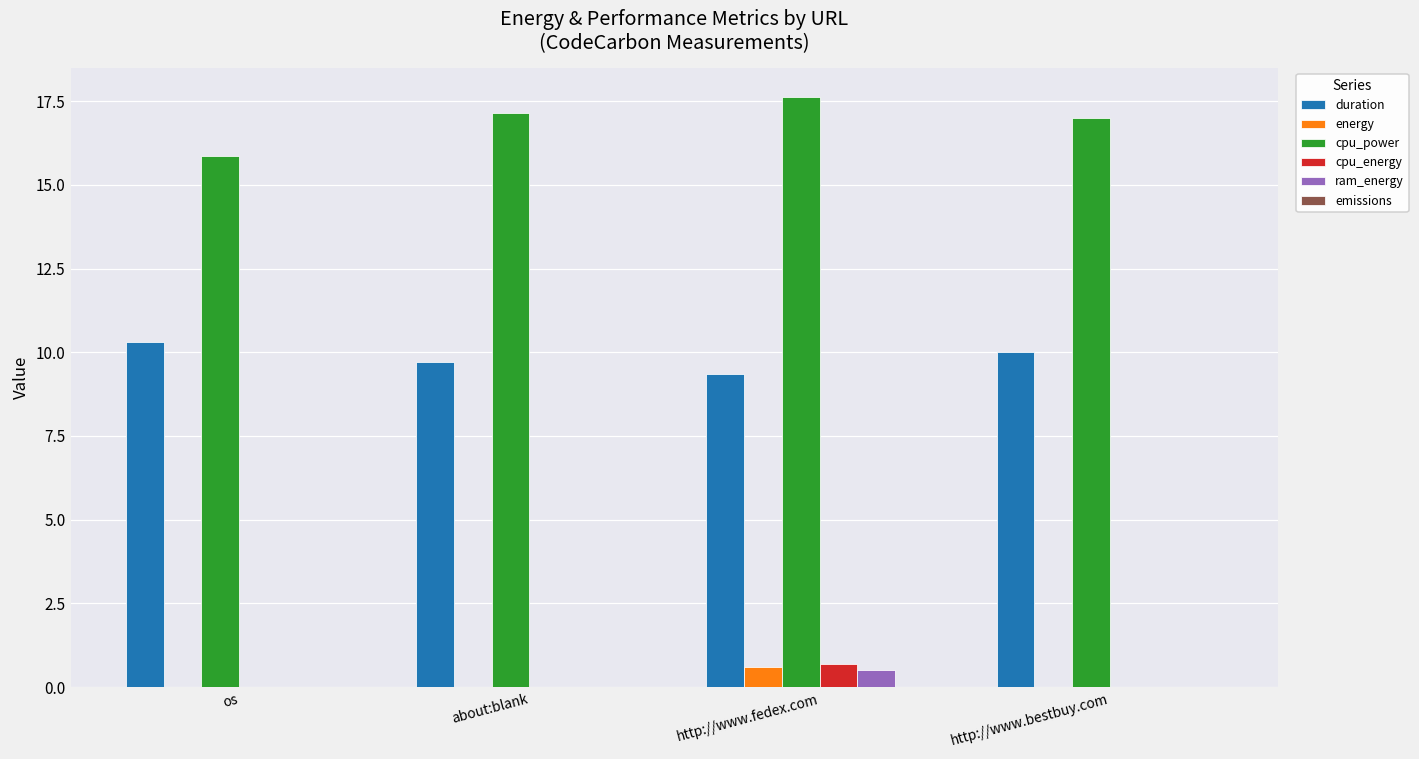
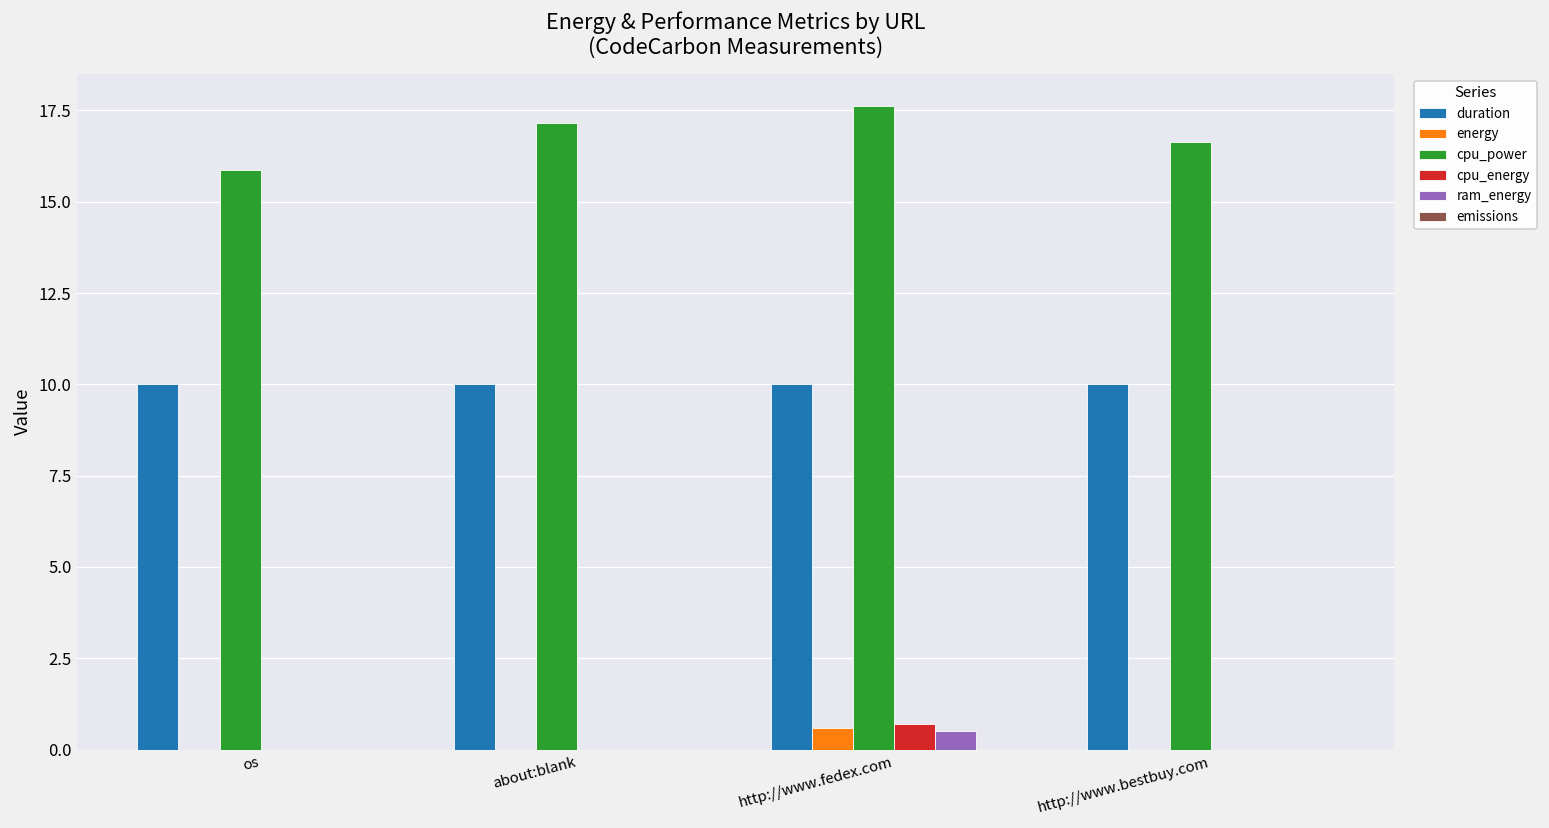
  {
    "duration": {
-     "os": 10.3,
-     "about:blank": 9.7,
-     "http://www.fedex.com": 9.4,
+     "os": 10.0,
+     "about:blank": 10.0,
+     "http://www.fedex.com": 10.0,
      "http://www.bestbuy.com": 10.0
    },
    "energy": {
      "http://www.fedex.com": 0.6
    },
    "cpu_power": {
      "os": 15.9,
      "about:blank": 17.1,
      "http://www.fedex.com": 17.6,
-     "http://www.bestbuy.com": 17.0
+     "http://www.bestbuy.com": 16.6
    },
    "cpu_energy": {
      "http://www.fedex.com": 0.7
    },
    "ram_energy": {
      "http://www.fedex.com": 0.5
    },
    "emissions": {
      "http://www.fedex.com": 0.0
    }
  }
